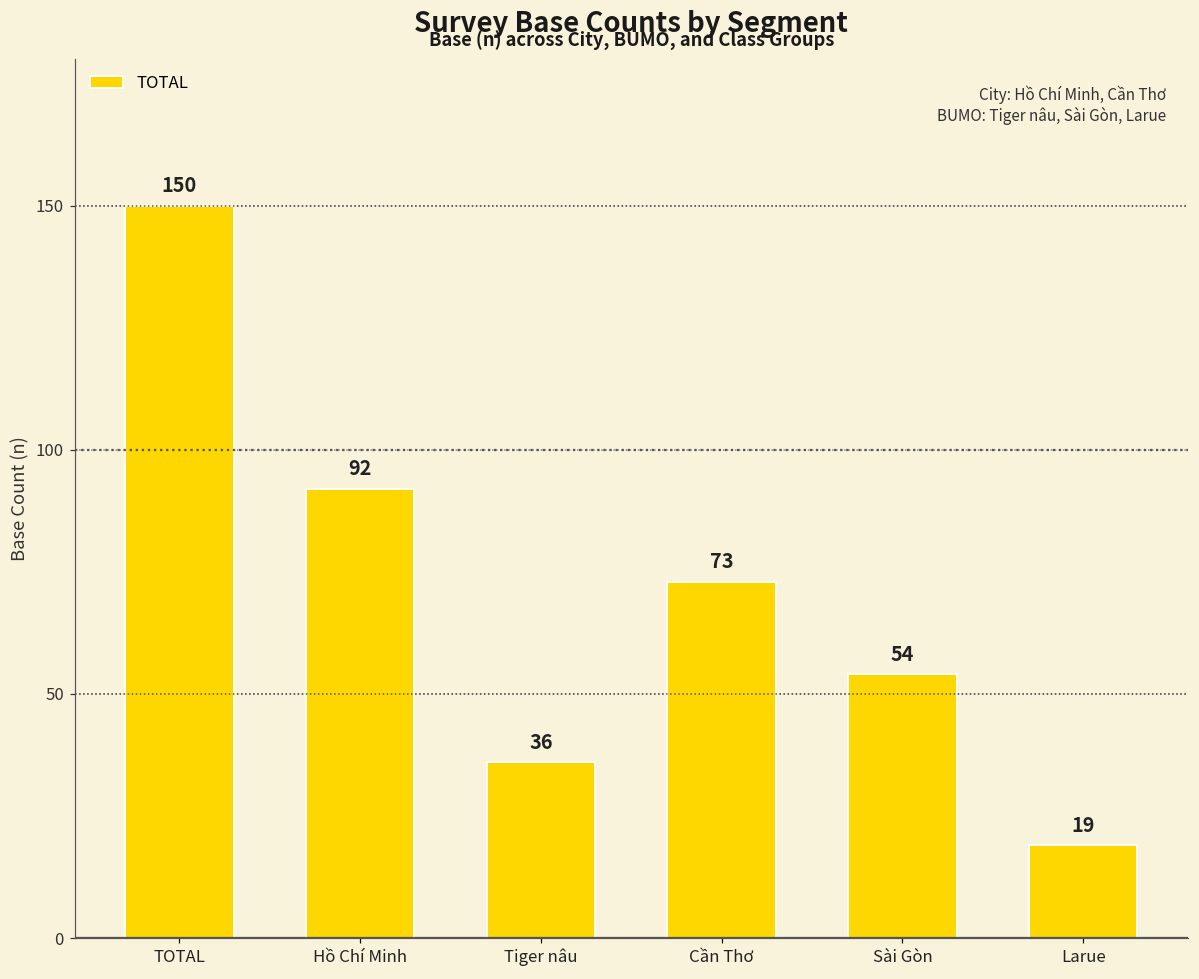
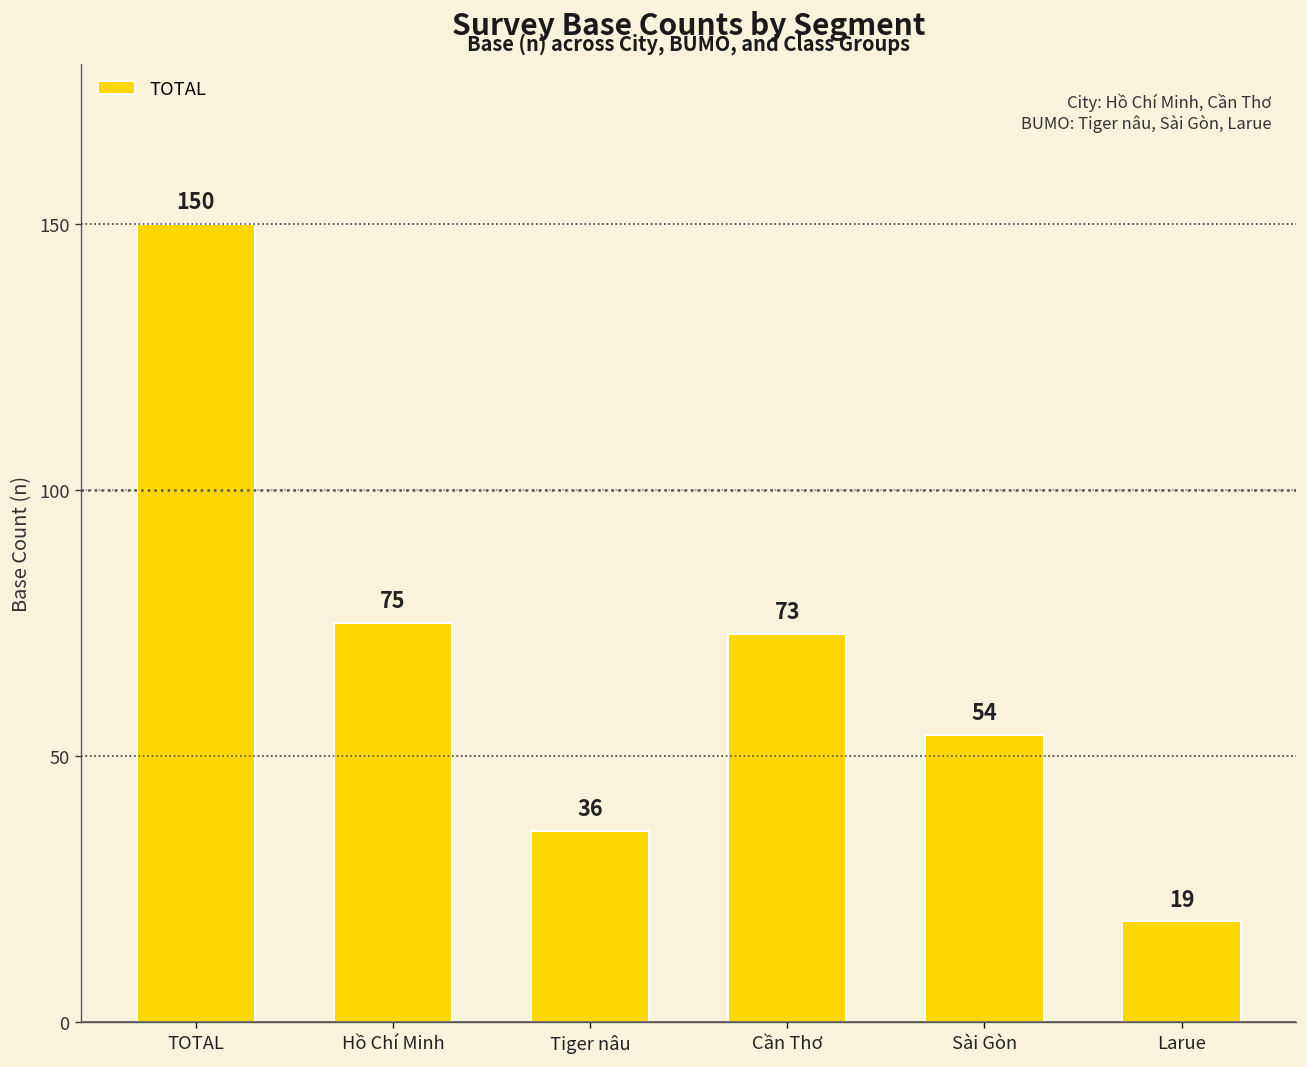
  {
    "TOTAL": 150,
-   "Hồ Chí Minh": 92,
+   "Hồ Chí Minh": 75,
    "Tiger nâu": 36,
    "Cần Thơ": 73,
    "Sài Gòn": 54,
    "Larue": 19
  }
